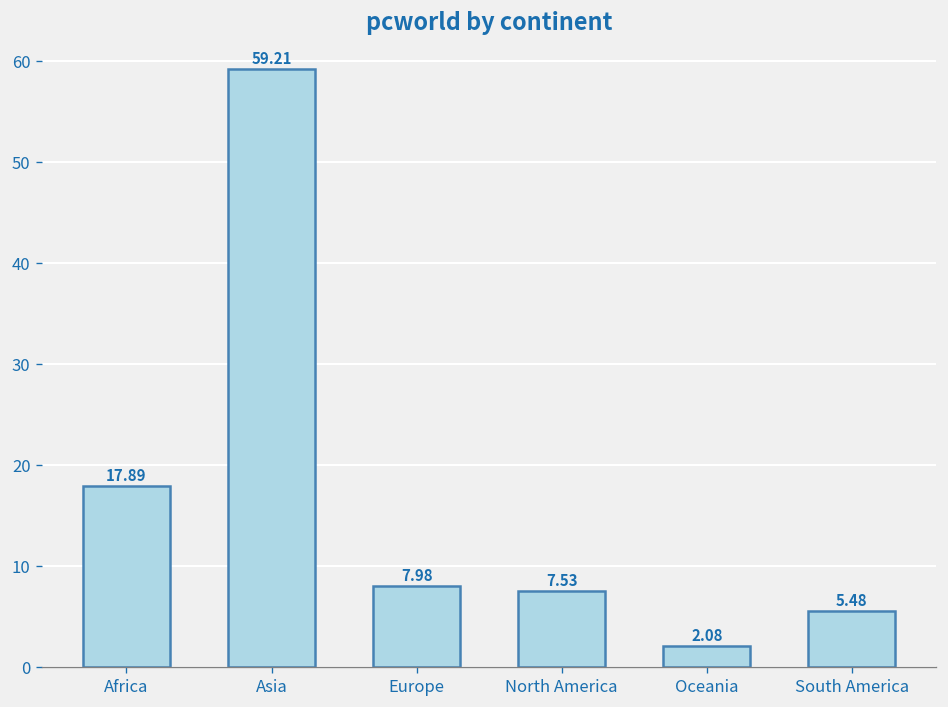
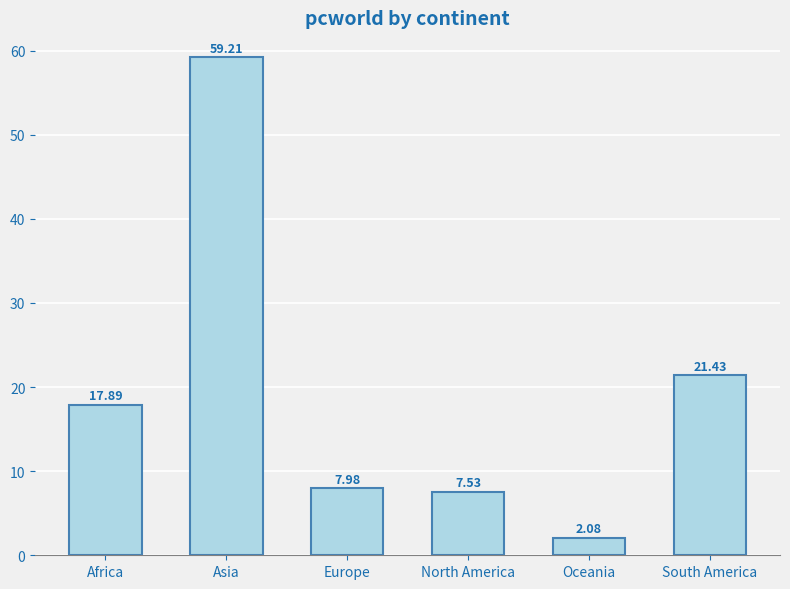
  {
    "Africa": 17.89,
    "Asia": 59.21,
    "Europe": 7.98,
    "North America": 7.53,
    "Oceania": 2.08,
-   "South America": 5.48
+   "South America": 21.43
  }
